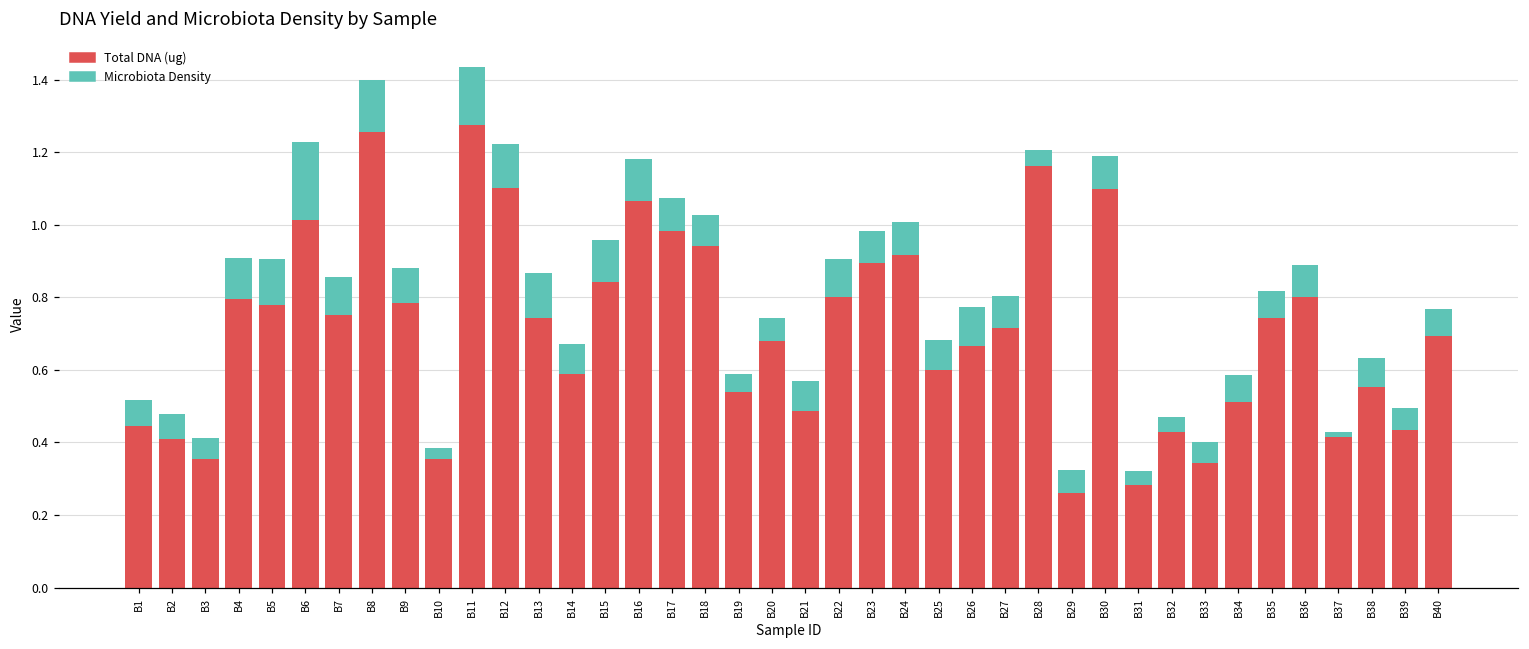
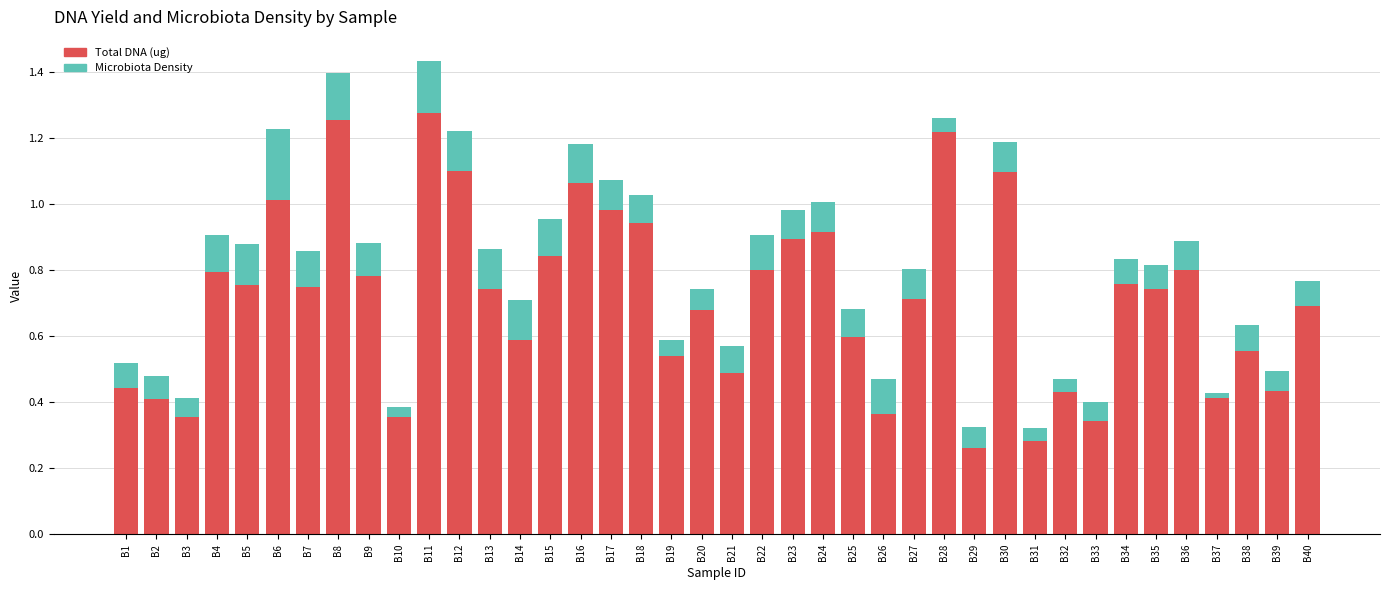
  {
    "Total DNA (ug)": {
      "B1": 0.44,
      "B2": 0.41,
      "B3": 0.35,
      "B4": 0.79,
-     "B5": 0.78,
+     "B5": 0.75,
      "B6": 1.01,
      "B7": 0.75,
      "B8": 1.26,
      "B9": 0.78,
      "B10": 0.36,
      "B11": 1.28,
      "B12": 1.10,
      "B13": 0.74,
      "B14": 0.59,
      "B15": 0.84,
      "B16": 1.06,
      "B17": 0.98,
      "B18": 0.94,
      "B19": 0.54,
      "B20": 0.68,
      "B21": 0.49,
      "B22": 0.80,
      "B23": 0.89,
      "B24": 0.92,
      "B25": 0.60,
-     "B26": 0.67,
+     "B26": 0.36,
      "B27": 0.71,
-     "B28": 1.16,
+     "B28": 1.22,
      "B29": 0.26,
      "B30": 1.10,
      "B31": 0.28,
      "B32": 0.43,
      "B33": 0.34,
-     "B34": 0.51,
+     "B34": 0.76,
      "B35": 0.74,
      "B36": 0.80,
      "B37": 0.41,
      "B38": 0.55,
      "B39": 0.43,
      "B40": 0.69
    },
    "Microbiota Density": {
      "B1": 0.07,
      "B2": 0.07,
      "B3": 0.06,
      "B4": 0.11,
      "B5": 0.13,
      "B6": 0.22,
      "B7": 0.11,
      "B8": 0.14,
      "B9": 0.10,
      "B10": 0.03,
      "B11": 0.16,
      "B12": 0.12,
      "B13": 0.12,
-     "B14": 0.08,
+     "B14": 0.12,
      "B15": 0.11,
      "B16": 0.12,
      "B17": 0.09,
      "B18": 0.09,
      "B19": 0.05,
      "B20": 0.06,
      "B21": 0.08,
      "B22": 0.11,
      "B23": 0.09,
      "B24": 0.09,
      "B25": 0.08,
      "B26": 0.11,
      "B27": 0.09,
      "B28": 0.04,
      "B29": 0.06,
      "B30": 0.09,
      "B31": 0.04,
      "B32": 0.04,
      "B33": 0.06,
      "B34": 0.08,
      "B35": 0.07,
      "B36": 0.09,
      "B37": 0.01,
      "B38": 0.08,
      "B39": 0.06,
      "B40": 0.08
    }
  }
